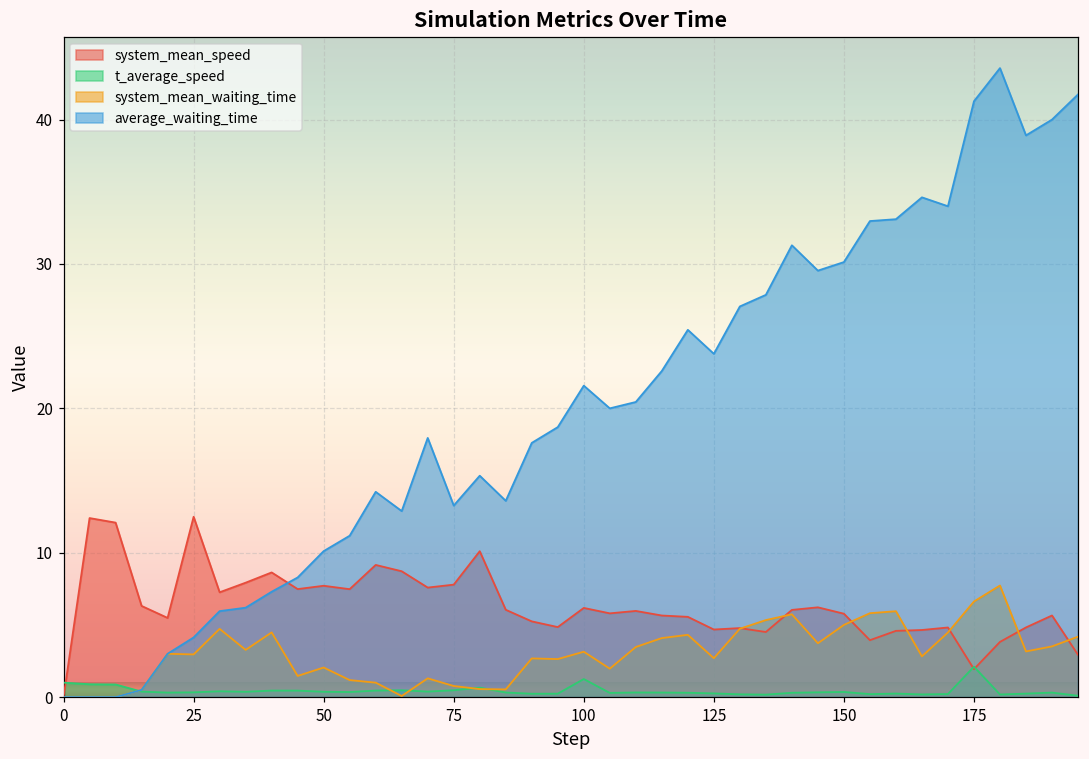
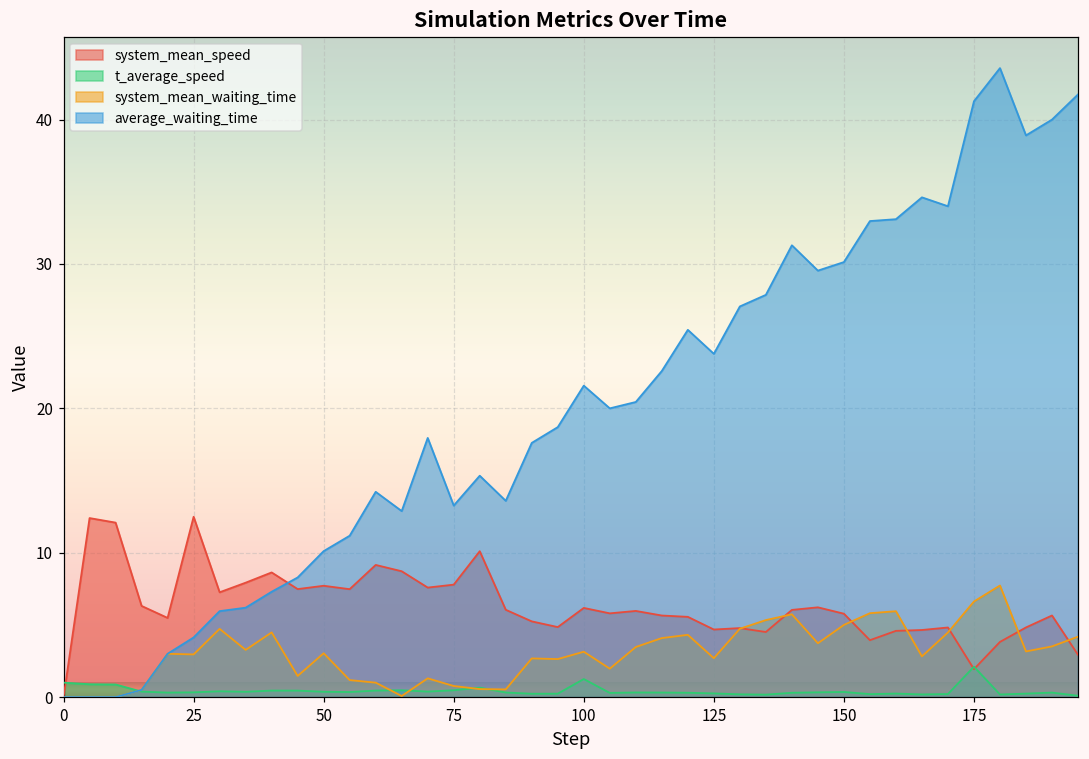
  {
    "system_mean_speed": {
      "25": 12.5,
      "50": 7.7,
      "75": 7.8,
      "100": 6.2,
      "125": 4.7,
      "150": 5.8
    },
    "t_average_speed": {
      "0": 1.0,
      "25": 0.3,
      "50": 0.4,
      "75": 0.5,
      "100": 1.2,
      "125": 0.3,
      "150": 0.4
    },
    "system_mean_waiting_time": {
      "25": 3.0,
-     "50": 2.0,
+     "50": 3.0,
      "75": 0.8,
      "100": 3.1,
      "125": 2.7,
      "150": 5.0,
      "175": 6.6
    },
    "average_waiting_time": {
      "25": 4.1,
      "50": 10.1,
      "75": 13.3,
      "100": 21.6,
      "125": 23.8,
      "150": 30.1,
      "175": 41.3
    }
  }
